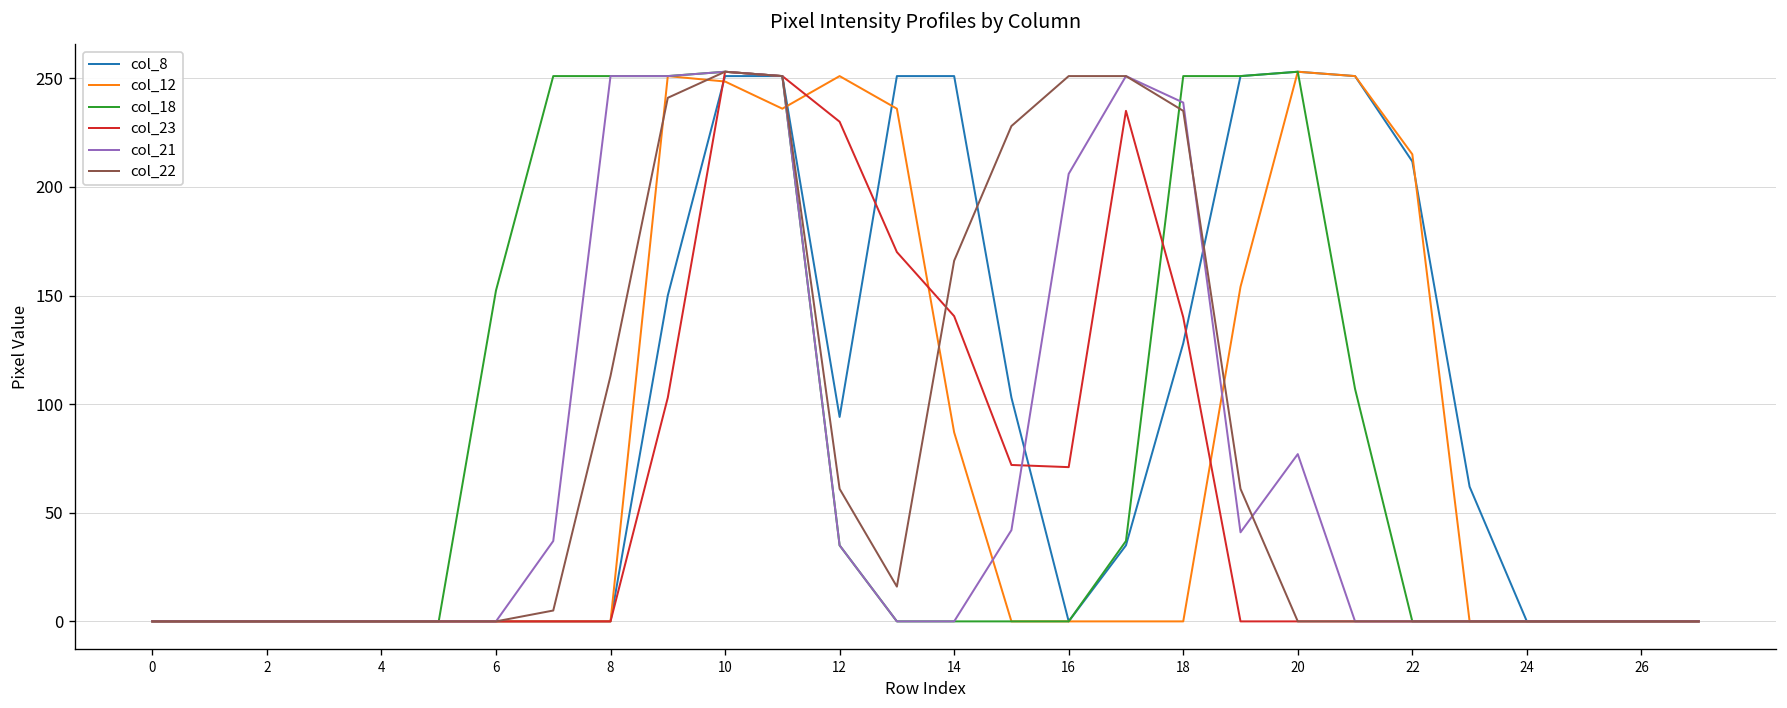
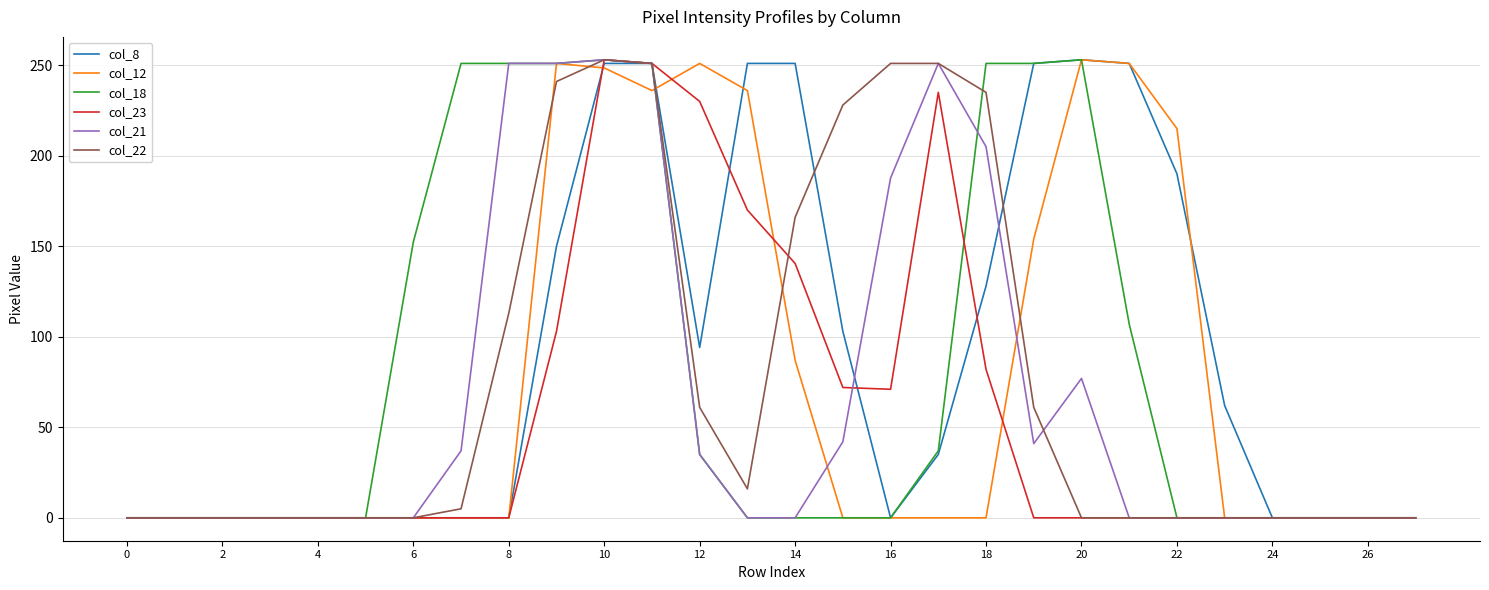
  {
    "col_8": {
      "10": 251,
      "12": 94,
      "14": 251,
      "18": 128,
-     "22": 212
+     "22": 190
    },
    "col_12": {
      "10": 249,
      "12": 251,
      "14": 87,
      "18": 0,
      "22": 215
    },
    "col_18": {
      "6": 152,
      "18": 251
    },
    "col_23": {
      "12": 230,
      "14": 141,
      "16": 71,
-     "18": 140
+     "18": 82
    },
    "col_21": {
-     "16": 206,
-     "18": 239,
+     "16": 188,
+     "18": 205,
      "20": 77
    },
    "col_22": {
      "8": 113,
      "12": 61,
      "14": 166,
      "16": 251,
      "18": 235
    }
  }
